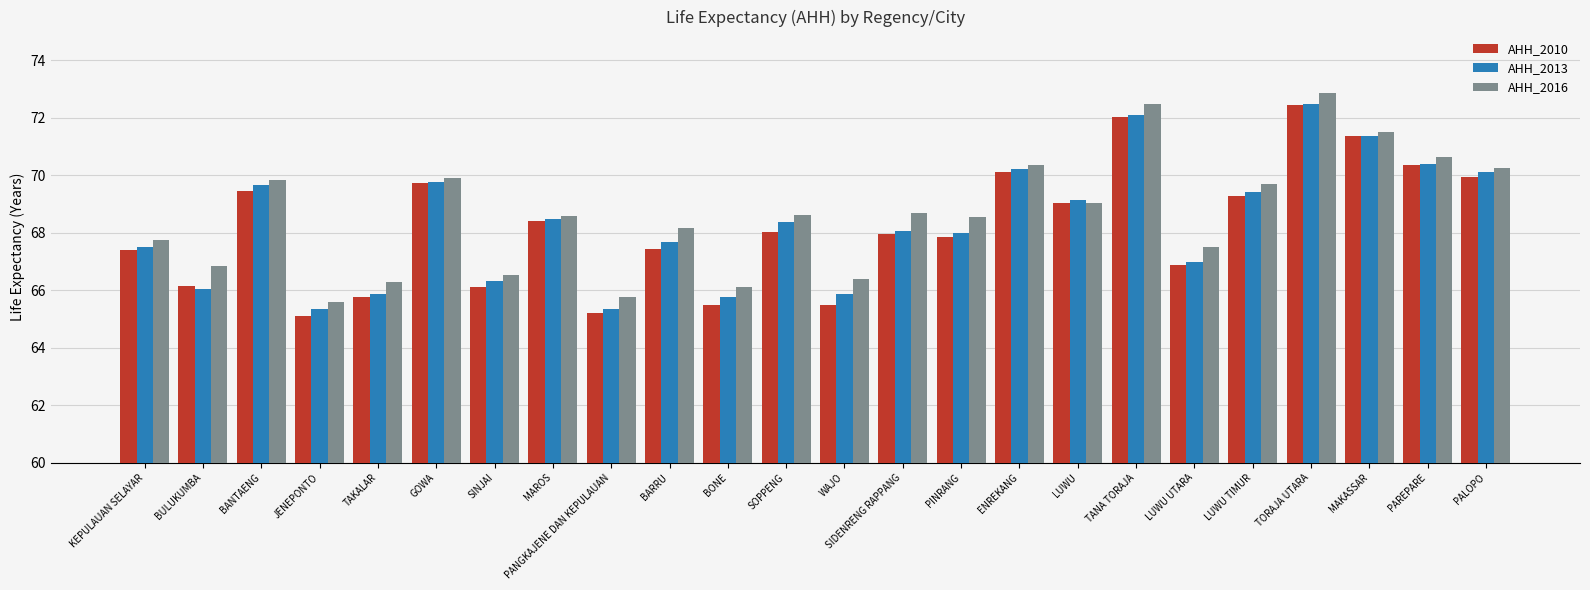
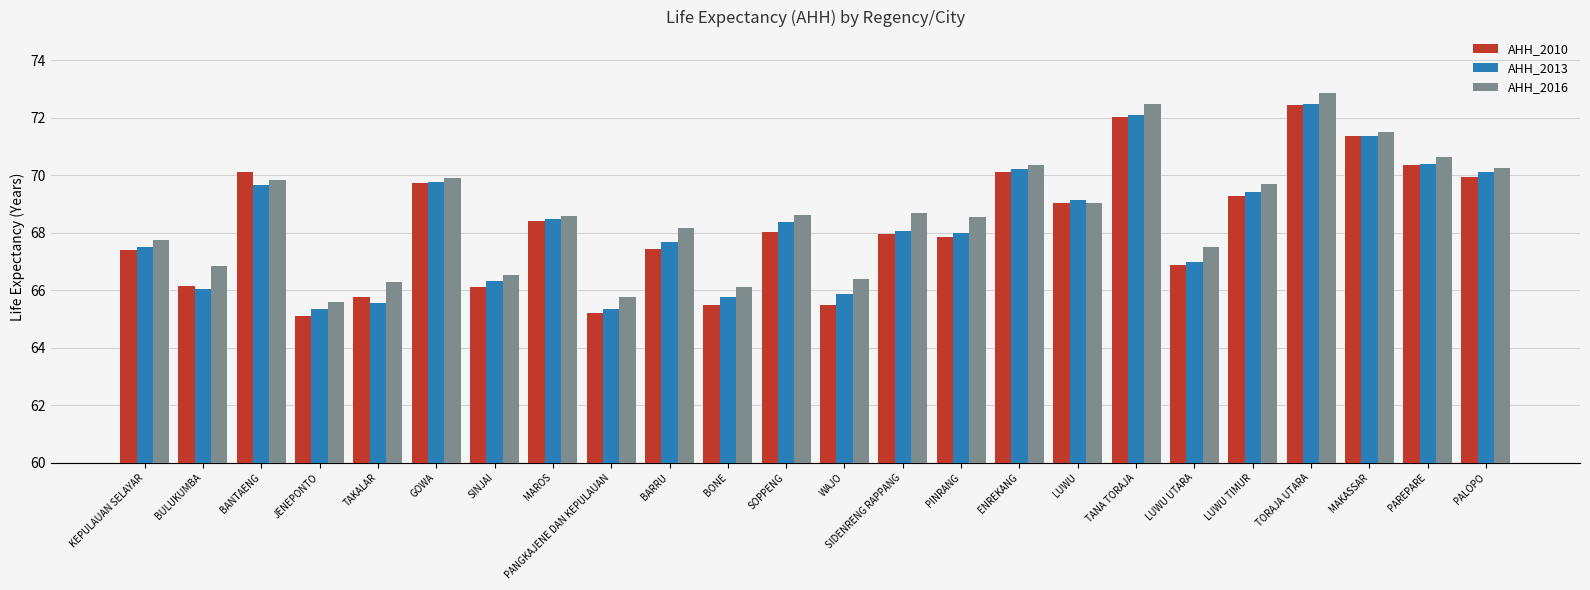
  {
    "AHH_2010": {
      "KEPULAUAN SELAYAR": 67.4,
      "BULUKUMBA": 66.2,
-     "BANTAENG": 69.4,
+     "BANTAENG": 70.1,
      "JENEPONTO": 65.1,
      "TAKALAR": 65.8,
      "GOWA": 69.7,
      "SINJAI": 66.1,
      "MAROS": 68.4,
      "PANGKAJENE DAN KEPULAUAN": 65.2,
      "BARRU": 67.4,
      "BONE": 65.5,
      "SOPPENG": 68.0,
      "WAJO": 65.5,
      "SIDENRENG RAPPANG": 68.0,
      "PINRANG": 67.8,
      "ENREKANG": 70.1,
      "LUWU": 69.1,
      "TANA TORAJA": 72.0,
      "LUWU UTARA": 66.9,
      "LUWU TIMUR": 69.3,
      "TORAJA UTARA": 72.4,
      "MAKASSAR": 71.4,
      "PAREPARE": 70.4,
      "PALOPO": 69.9
    },
    "AHH_2013": {
      "KEPULAUAN SELAYAR": 67.5,
      "BULUKUMBA": 66.0,
      "BANTAENG": 69.7,
      "JENEPONTO": 65.4,
-     "TAKALAR": 65.9,
+     "TAKALAR": 65.5,
      "GOWA": 69.8,
      "SINJAI": 66.3,
      "MAROS": 68.5,
      "PANGKAJENE DAN KEPULAUAN": 65.4,
      "BARRU": 67.7,
      "BONE": 65.8,
      "SOPPENG": 68.4,
      "WAJO": 65.9,
      "SIDENRENG RAPPANG": 68.1,
      "PINRANG": 68.0,
      "ENREKANG": 70.2,
      "LUWU": 69.1,
      "TANA TORAJA": 72.1,
      "LUWU UTARA": 67.0,
      "LUWU TIMUR": 69.4,
      "TORAJA UTARA": 72.5,
      "MAKASSAR": 71.4,
      "PAREPARE": 70.4,
      "PALOPO": 70.1
    },
    "AHH_2016": {
      "KEPULAUAN SELAYAR": 67.8,
      "BULUKUMBA": 66.8,
      "BANTAENG": 69.8,
      "JENEPONTO": 65.6,
      "TAKALAR": 66.3,
      "GOWA": 69.9,
      "SINJAI": 66.5,
      "MAROS": 68.6,
      "PANGKAJENE DAN KEPULAUAN": 65.8,
      "BARRU": 68.2,
      "BONE": 66.1,
      "SOPPENG": 68.6,
      "WAJO": 66.4,
      "SIDENRENG RAPPANG": 68.7,
      "PINRANG": 68.6,
      "ENREKANG": 70.3,
      "LUWU": 69.0,
      "TANA TORAJA": 72.5,
      "LUWU UTARA": 67.5,
      "LUWU TIMUR": 69.7,
      "TORAJA UTARA": 72.9,
      "MAKASSAR": 71.5,
      "PAREPARE": 70.6,
      "PALOPO": 70.3
    }
  }
